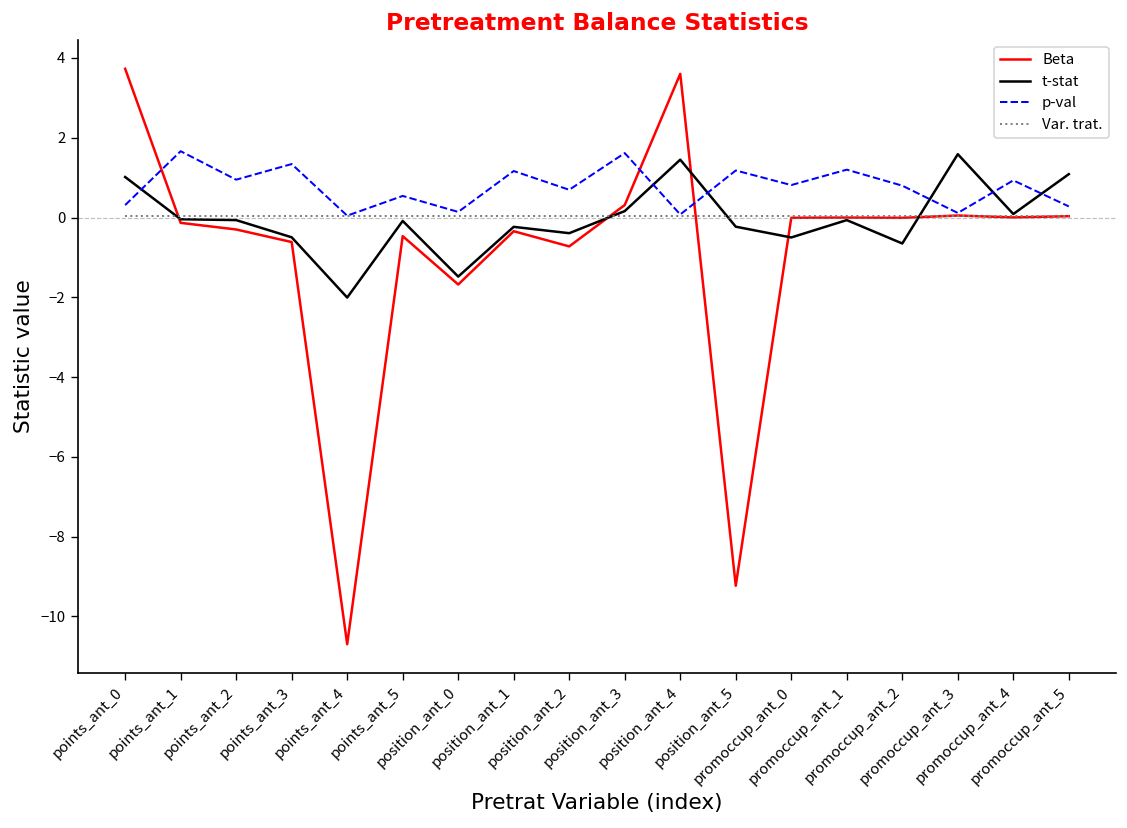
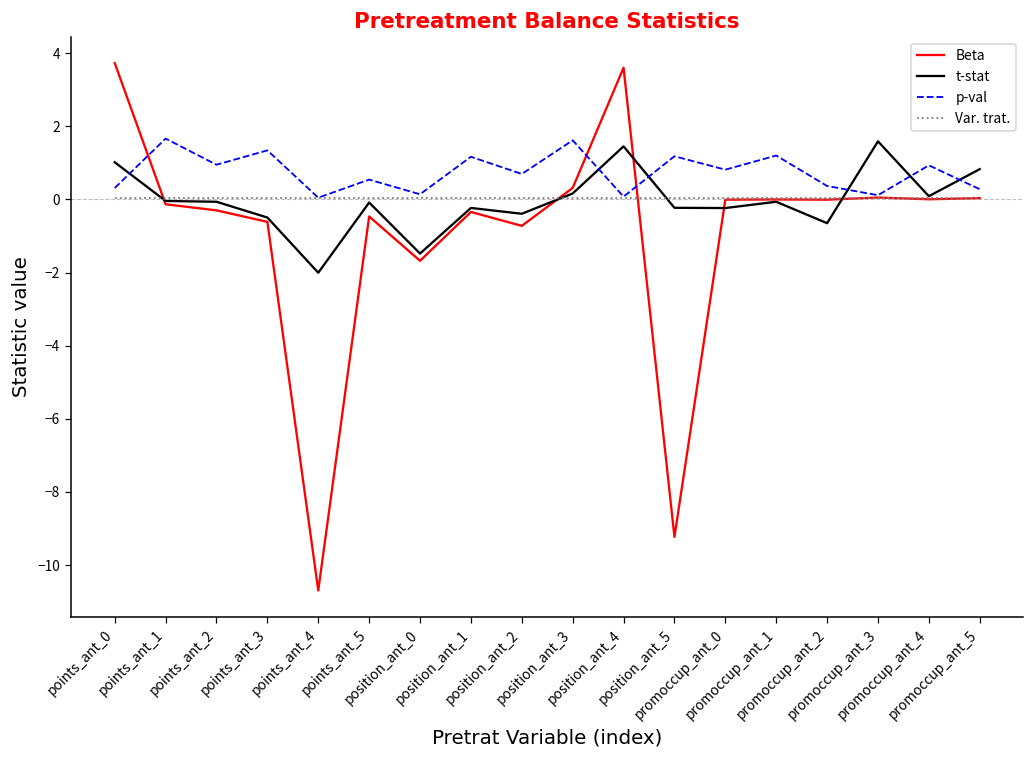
  {
    "Beta": {
      "points_ant_0": 3.7,
      "points_ant_1": -0.1,
      "points_ant_2": -0.3,
      "points_ant_3": -0.6,
      "points_ant_4": -10.7,
      "points_ant_5": -0.5,
      "position_ant_0": -1.7,
      "position_ant_1": -0.3,
      "position_ant_2": -0.7,
      "position_ant_3": 0.3,
      "position_ant_4": 3.6,
      "position_ant_5": -9.2
    },
    "t-stat": {
      "points_ant_0": 1.0,
      "points_ant_2": -0.1,
      "points_ant_3": -0.5,
      "points_ant_4": -2.0,
      "points_ant_5": -0.1,
      "position_ant_0": -1.5,
      "position_ant_1": -0.2,
      "position_ant_2": -0.4,
      "position_ant_3": 0.2,
      "position_ant_4": 1.5,
      "position_ant_5": -0.2,
-     "promoccup_ant_0": -0.5,
+     "promoccup_ant_0": -0.2,
      "promoccup_ant_2": -0.7,
      "promoccup_ant_3": 1.6,
-     "promoccup_ant_5": 1.1
+     "promoccup_ant_5": 0.8
    },
    "p-val": {
      "points_ant_0": 0.3,
      "points_ant_1": 1.7,
      "points_ant_2": 0.9,
      "points_ant_3": 1.3,
      "points_ant_5": 0.5,
      "position_ant_0": 0.1,
      "position_ant_1": 1.2,
      "position_ant_2": 0.7,
      "position_ant_3": 1.6,
      "position_ant_5": 1.2,
      "promoccup_ant_0": 0.8,
      "promoccup_ant_1": 1.2,
-     "promoccup_ant_2": 0.8,
+     "promoccup_ant_2": 0.4,
      "promoccup_ant_4": 0.9,
      "promoccup_ant_5": 0.3
    },
    "Var. trat.": {
      "points_ant_0": 0.0,
      "points_ant_2": 0.0,
      "points_ant_3": 0.0,
      "points_ant_5": 0.0,
      "position_ant_0": 0.0,
      "position_ant_1": 0.0,
      "position_ant_2": 0.0,
      "position_ant_3": 0.0,
      "position_ant_5": 0.0
    }
  }
